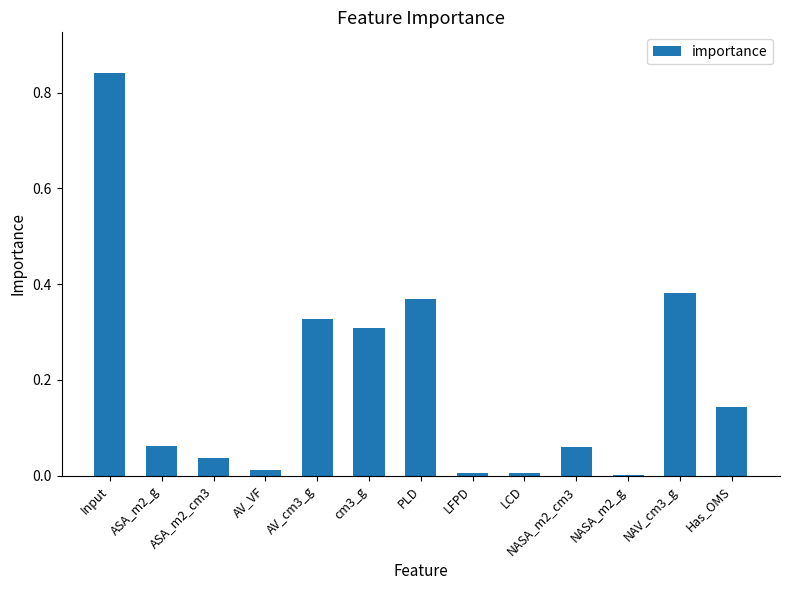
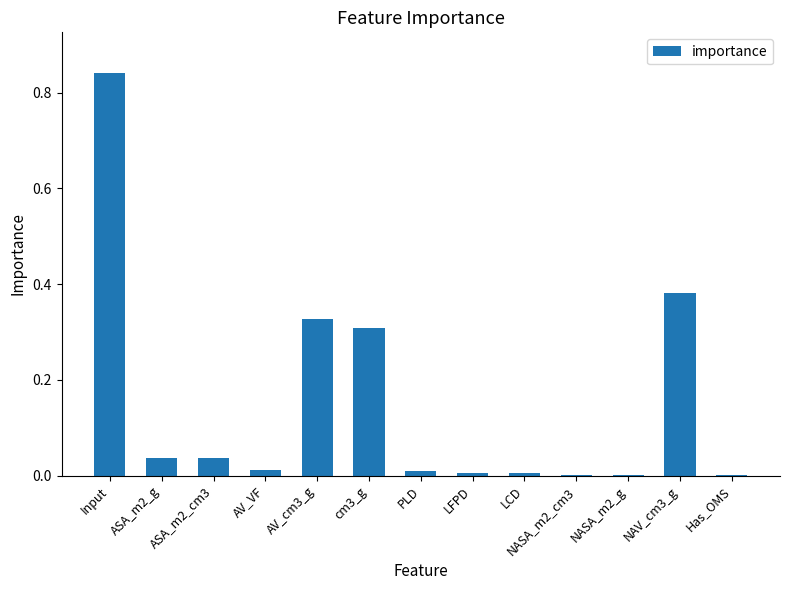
  {
    "Input": 0.84,
-   "ASA_m2_g": 0.06,
+   "ASA_m2_g": 0.04,
    "ASA_m2_cm3": 0.04,
    "AV_VF": 0.01,
    "AV_cm3_g": 0.33,
    "cm3_g": 0.31,
-   "PLD": 0.37,
+   "PLD": 0.01,
    "LFPD": 0.01,
-   "NASA_m2_cm3": 0.06,
+   "NASA_m2_cm3": 0.00,
    "NAV_cm3_g": 0.38,
-   "Has_OMS": 0.14
+   "Has_OMS": 0.00
  }
